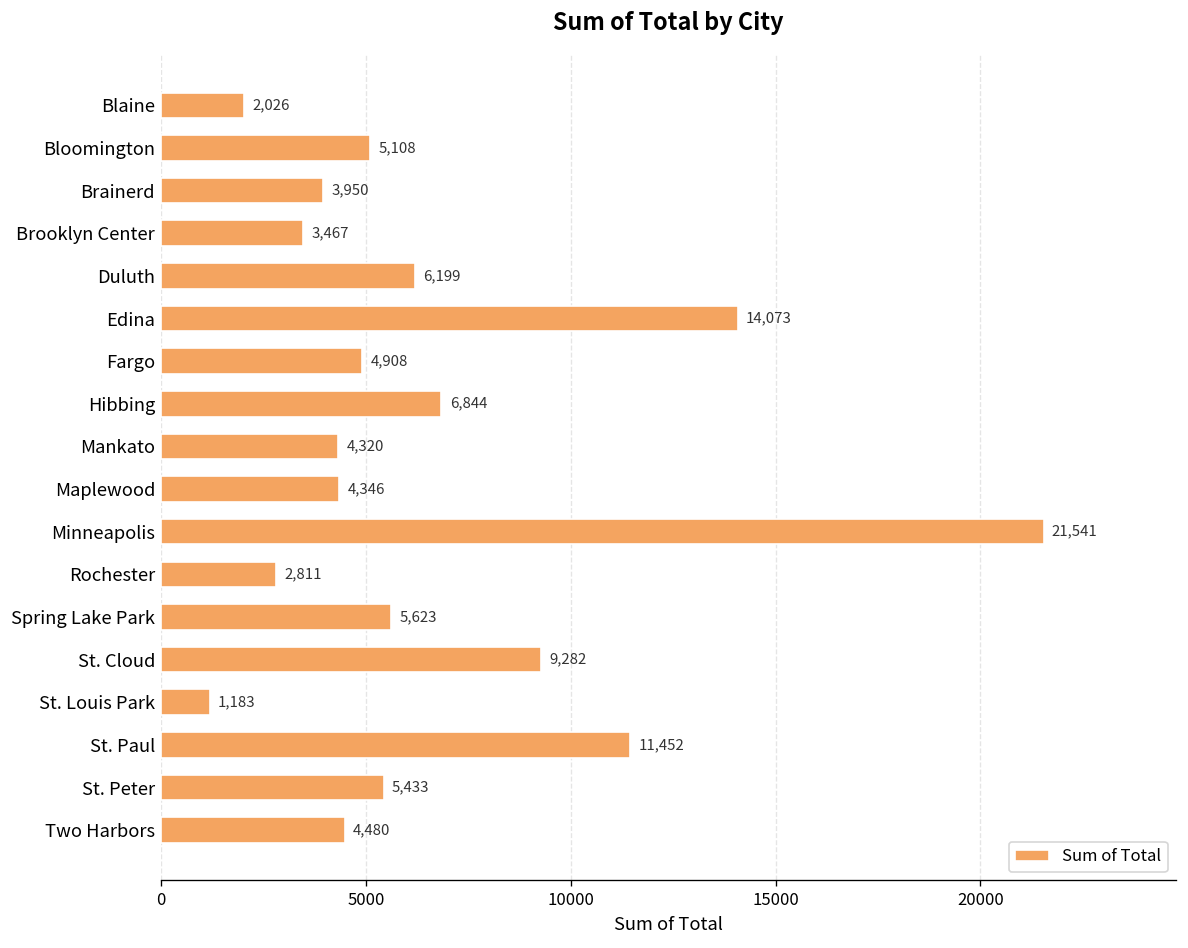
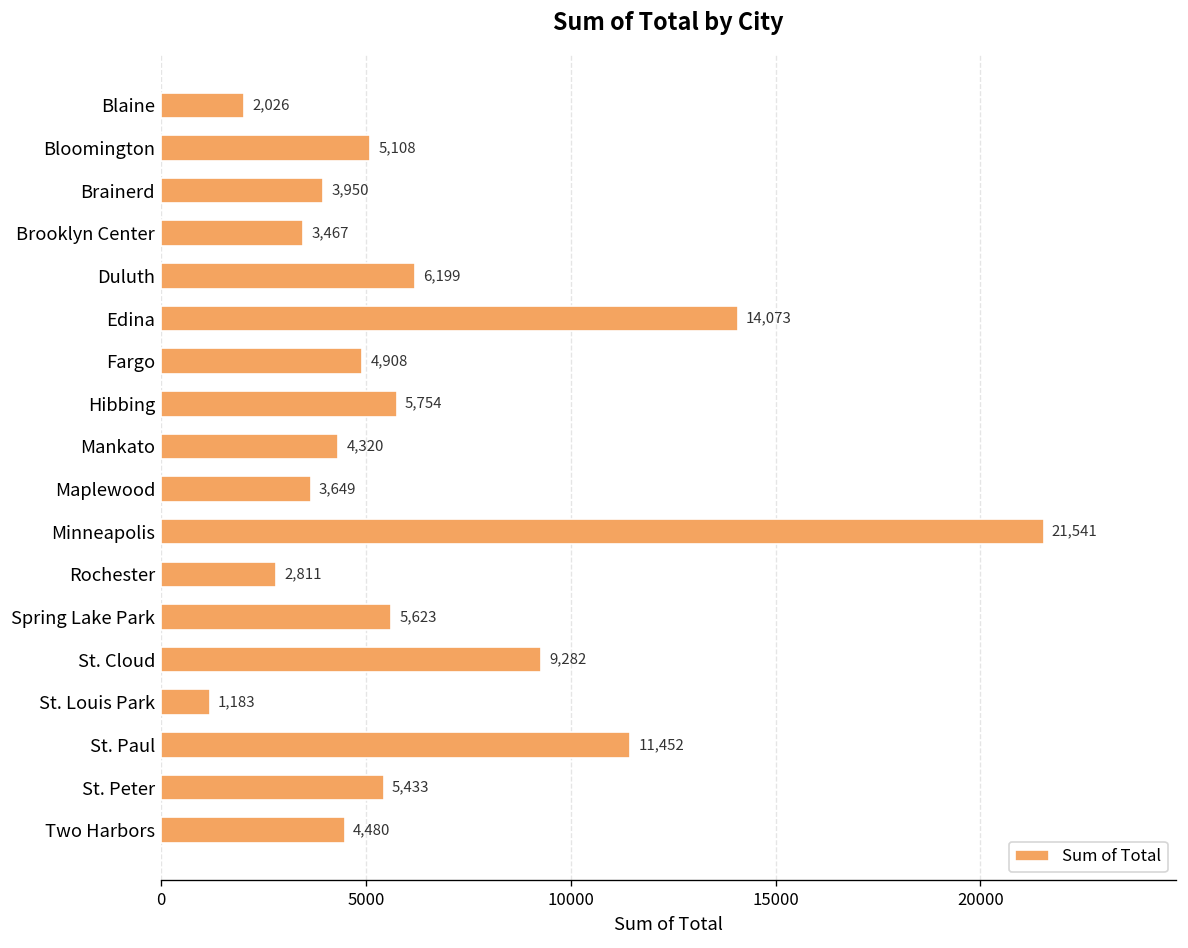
  {
    "Blaine": "2,026",
    "Bloomington": "5,108",
    "Brainerd": "3,950",
    "Brooklyn Center": "3,467",
    "Duluth": "6,199",
    "Edina": "14,073",
    "Fargo": "4,908",
-   "Hibbing": "6,844",
+   "Hibbing": "5,754",
    "Mankato": "4,320",
-   "Maplewood": "4,346",
+   "Maplewood": "3,649",
    "Minneapolis": "21,541",
    "Rochester": "2,811",
    "Spring Lake Park": "5,623",
    "St. Cloud": "9,282",
    "St. Louis Park": "1,183",
    "St. Paul": "11,452",
    "St. Peter": "5,433",
    "Two Harbors": "4,480"
  }
